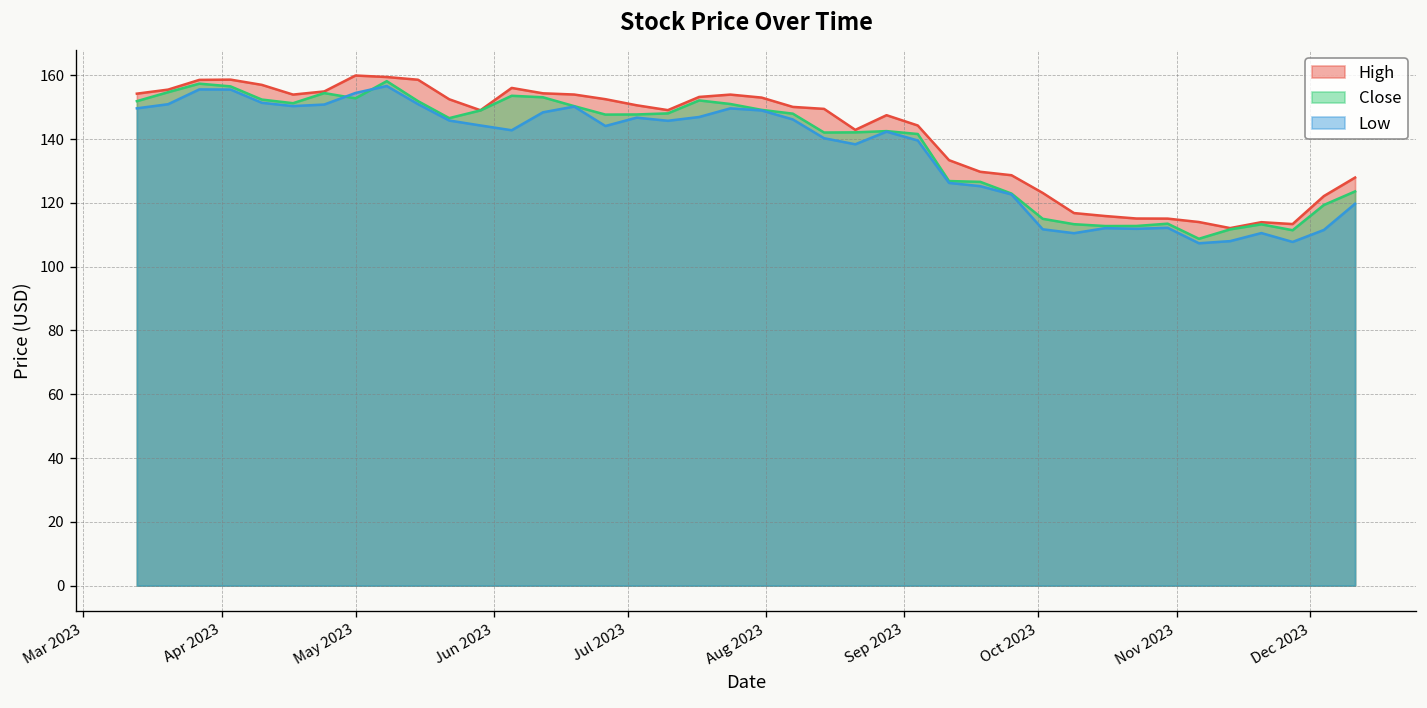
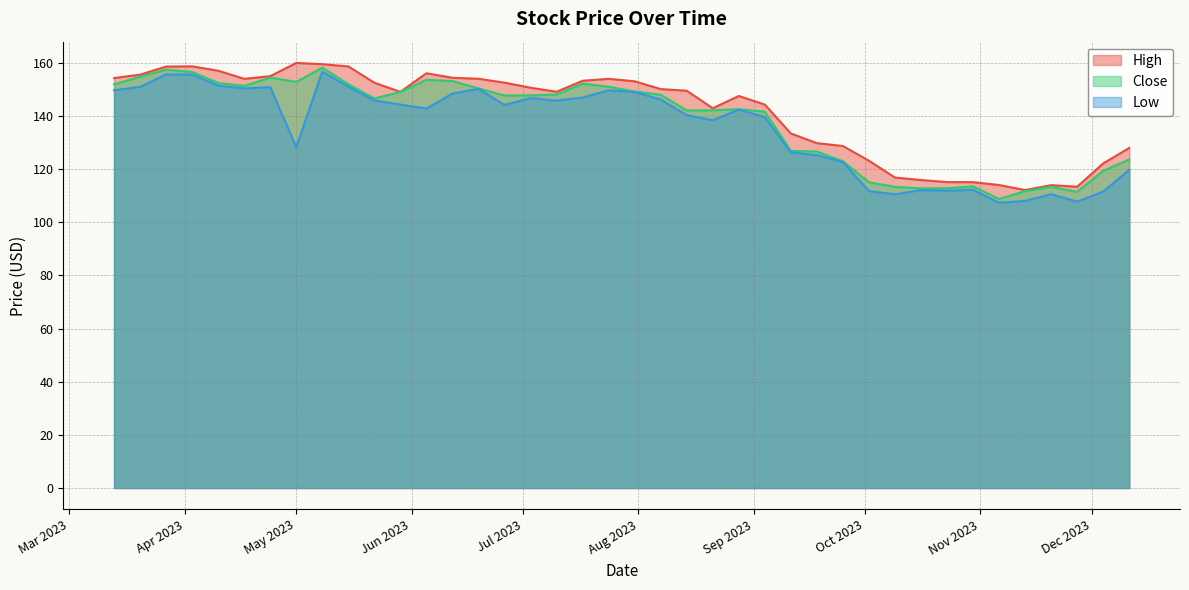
  {
    "High": {
      "May 2023": 160
    },
    "Close": {
      "May 2023": 153
    },
    "Low": {
-     "May 2023": 154
+     "May 2023": 128
    }
  }
